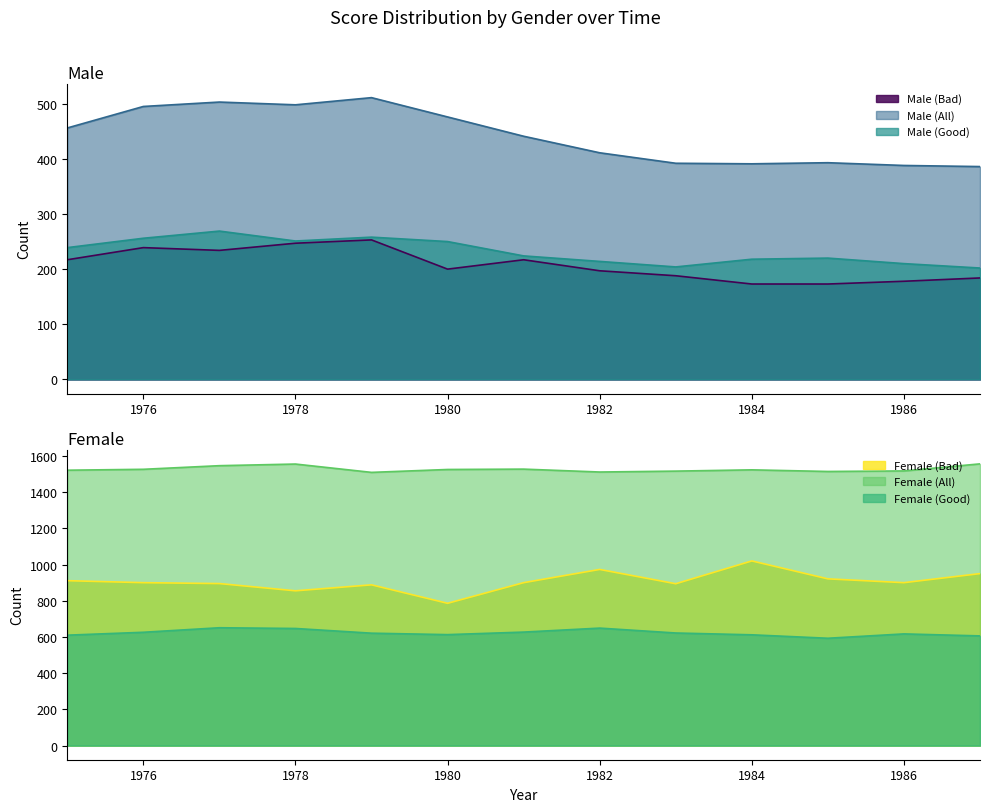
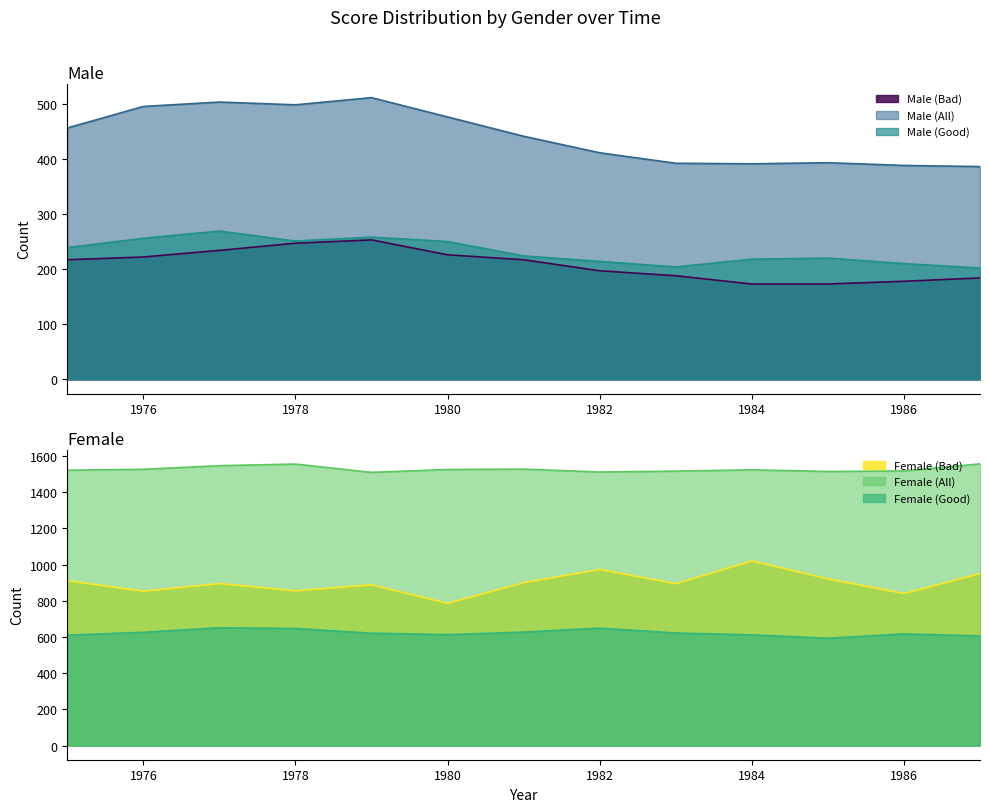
  {
    "Male": {
      "Male (Bad)": {
-       "1976": 240,
-       "1980": 200,
+       "1976": 220,
+       "1980": 230,
        "1982": 200,
        "1984": 170,
        "1986": 180
      }
    },
    "Female": {
      "Female (Bad)": {
-       "1976": 900,
+       "1976": 850,
        "1978": 860,
        "1980": 790,
        "1982": 970,
        "1984": 1020,
-       "1986": 900
+       "1986": 840
      }
    }
  }
